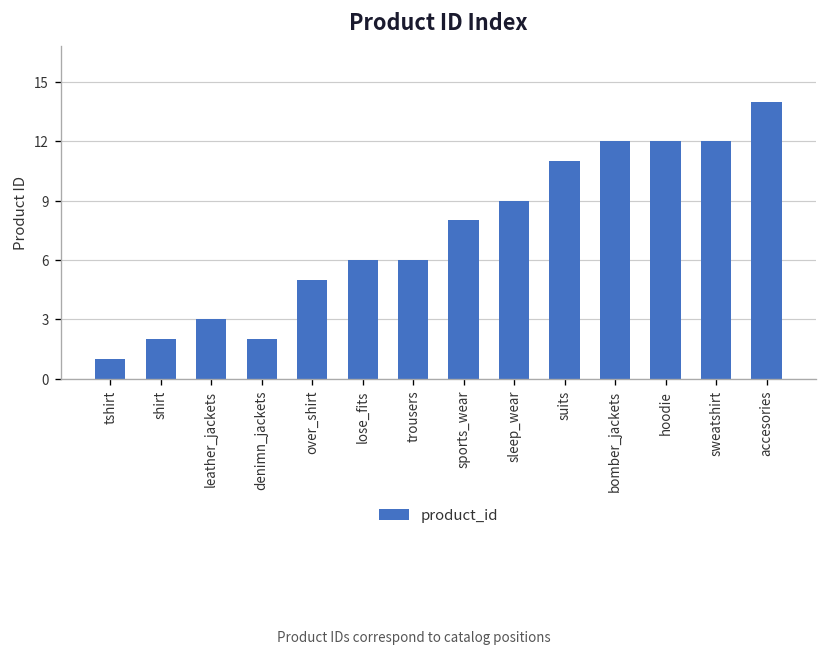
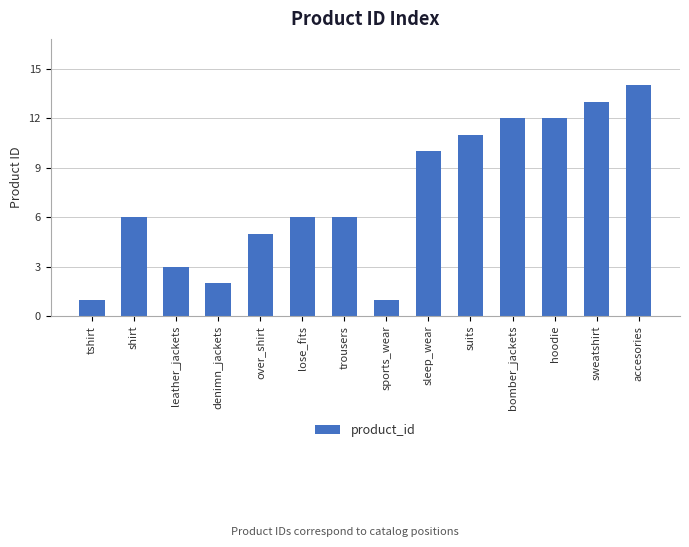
  {
    "tshirt": 1,
-   "shirt": 2,
+   "shirt": 6,
    "leather_jackets": 3,
    "denimn_jackets": 2,
    "over_shirt": 5,
    "lose_fits": 6,
    "trousers": 6,
-   "sports_wear": 8,
-   "sleep_wear": 9,
+   "sports_wear": 1,
+   "sleep_wear": 10,
    "suits": 11,
    "bomber_jackets": 12,
    "hoodie": 12,
-   "sweatshirt": 12,
+   "sweatshirt": 13,
    "accesories": 14
  }
